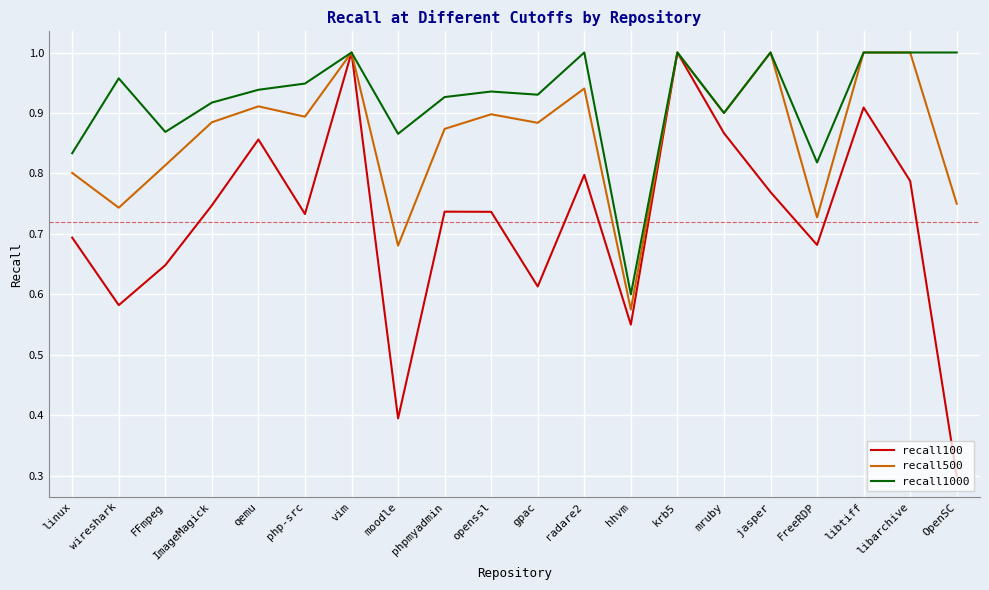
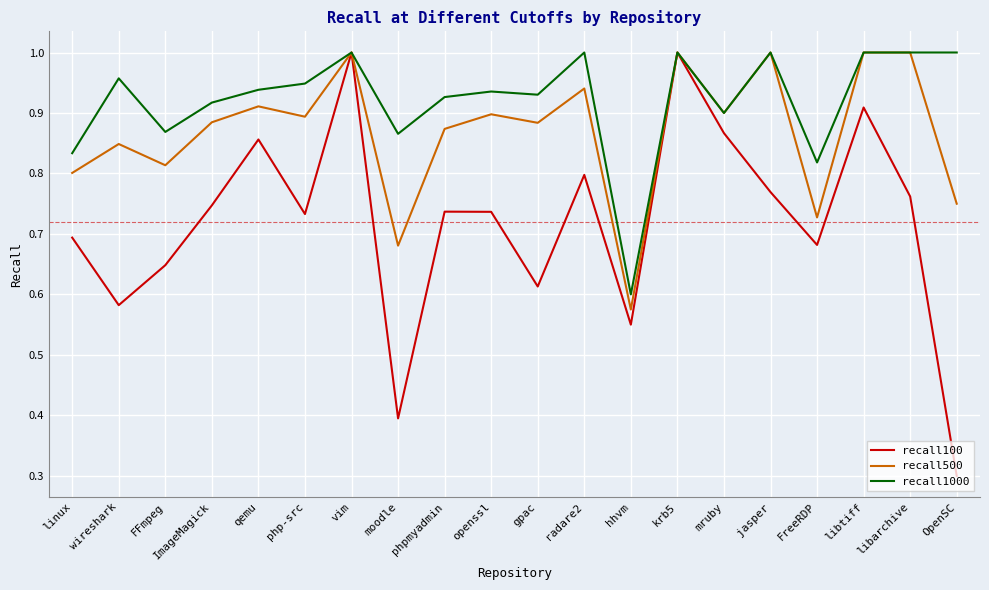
  {
    "recall100": {
      "linux": 0.69,
      "wireshark": 0.58,
      "FFmpeg": 0.65,
      "ImageMagick": 0.75,
      "qemu": 0.86,
      "php-src": 0.73,
      "moodle": 0.39,
      "phpmyadmin": 0.74,
      "openssl": 0.74,
      "gpac": 0.61,
      "radare2": 0.80,
      "hhvm": 0.55,
      "mruby": 0.87,
      "jasper": 0.77,
      "FreeRDP": 0.68,
      "libtiff": 0.91,
-     "libarchive": 0.79
+     "libarchive": 0.76
    },
    "recall500": {
      "linux": 0.80,
-     "wireshark": 0.74,
+     "wireshark": 0.85,
      "FFmpeg": 0.81,
      "ImageMagick": 0.88,
      "qemu": 0.91,
      "php-src": 0.89,
      "moodle": 0.68,
      "phpmyadmin": 0.87,
      "openssl": 0.90,
      "gpac": 0.88,
      "radare2": 0.94,
      "hhvm": 0.58,
      "FreeRDP": 0.73,
      "OpenSC": 0.75
    },
    "recall1000": {
      "linux": 0.83,
      "wireshark": 0.96,
      "FFmpeg": 0.87,
      "ImageMagick": 0.92,
      "qemu": 0.94,
      "php-src": 0.95,
      "moodle": 0.87,
      "phpmyadmin": 0.93,
      "openssl": 0.94,
      "gpac": 0.93,
      "radare2": 1.00,
      "hhvm": 0.60,
      "FreeRDP": 0.82,
      "OpenSC": 1.00
    }
  }
